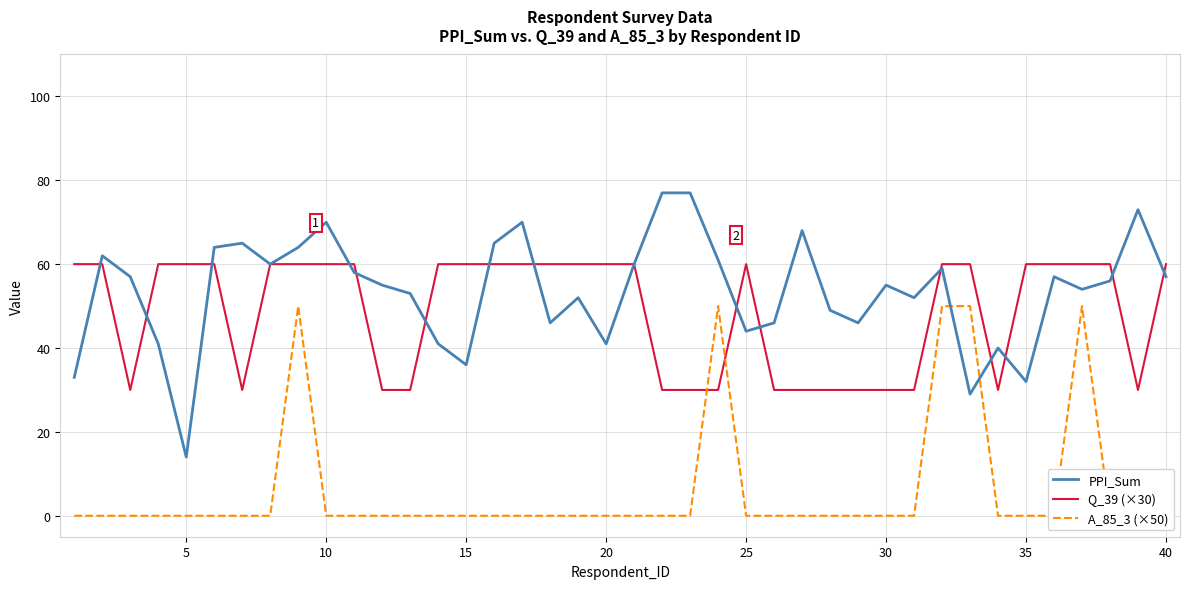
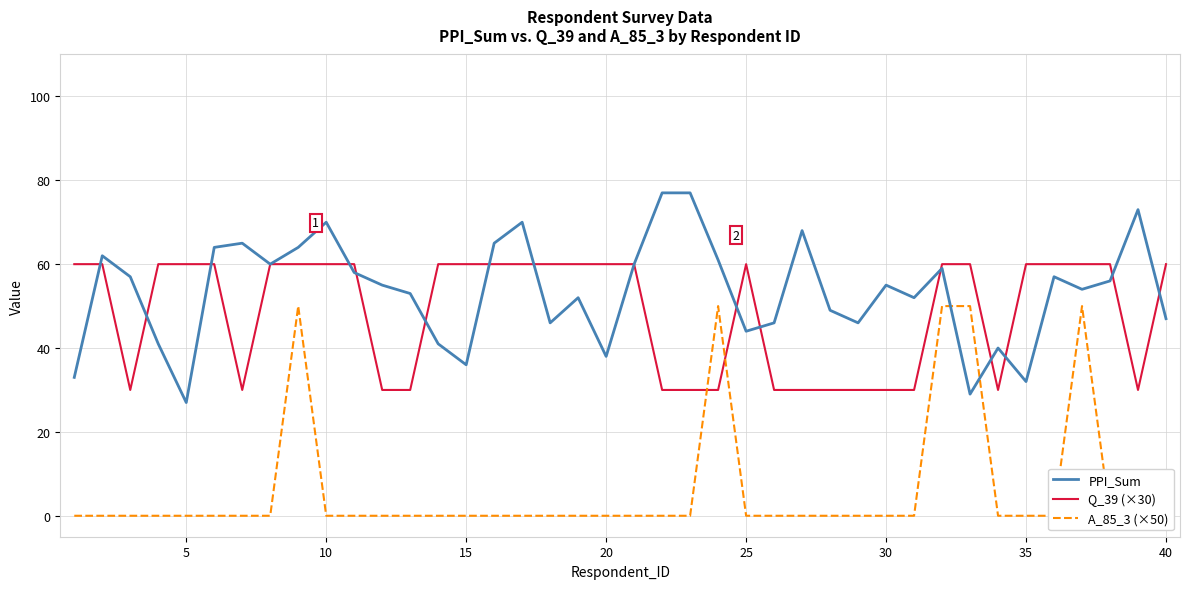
  {
    "PPI_Sum": {
-     "5": 14,
+     "5": 27,
      "15": 36,
-     "20": 41,
+     "20": 38,
      "25": 44,
      "30": 55,
      "35": 32,
-     "40": 57
+     "40": 47
    },
    "Q_39 (×30)": {
      "5": 60,
      "10": 60,
      "15": 60,
      "20": 60,
      "30": 30,
      "35": 60,
      "40": 60
    },
    "A_85_3 (×50)": {
      "5": 0,
      "10": 0,
      "15": 0,
      "20": 0,
      "25": 0,
      "30": 0,
      "35": 0
    }
  }
